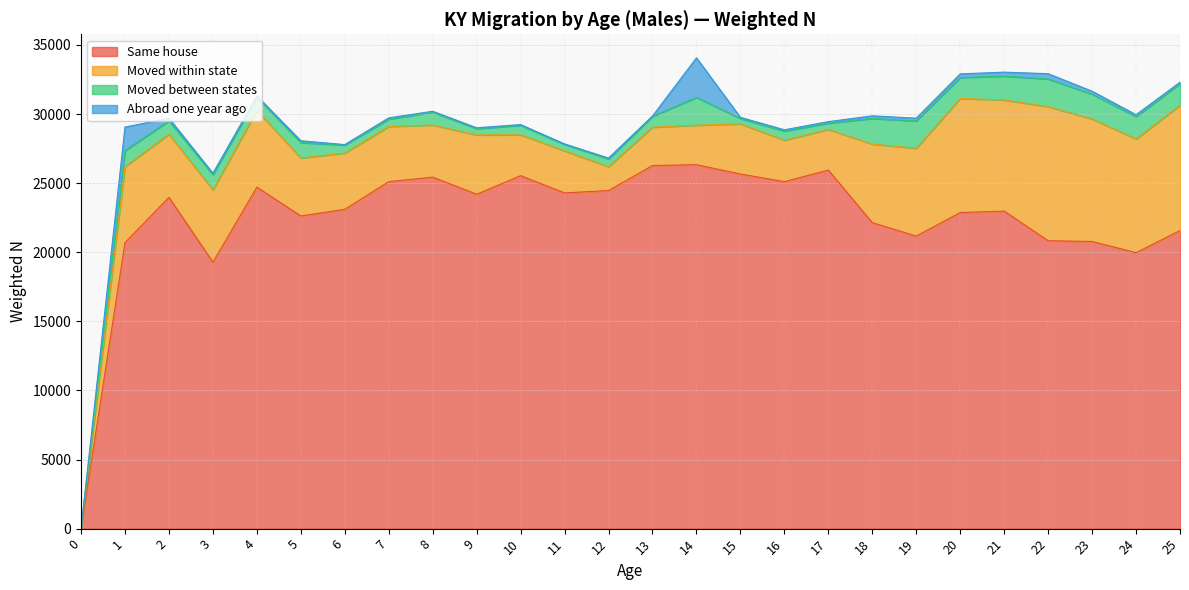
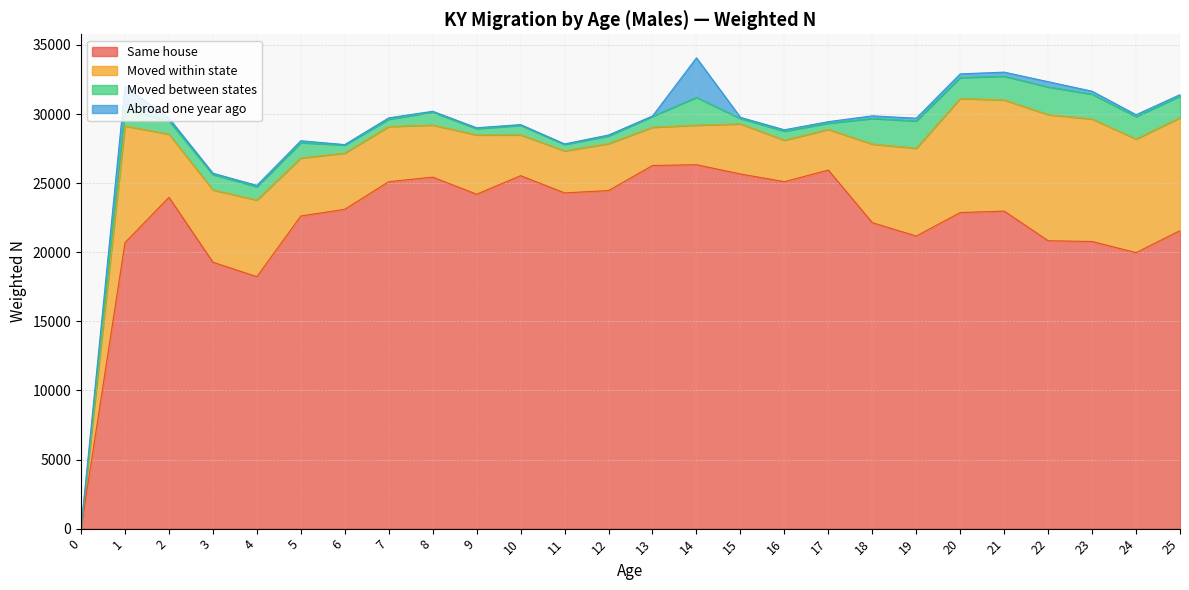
  {
    "Same house": {
      "1": 20700,
      "2": 24000,
      "3": 19300,
-     "4": 24700,
+     "4": 18200,
      "5": 22600,
      "6": 23100,
      "7": 25100,
      "8": 25400,
      "9": 24200,
      "10": 25500,
      "11": 24300,
      "12": 24500,
      "13": 26300,
      "14": 26300,
      "15": 25700,
      "16": 25100,
      "17": 25900,
      "18": 22100,
      "19": 21200,
      "20": 22900,
      "21": 23000,
      "22": 20800,
      "23": 20800,
      "24": 20000,
      "25": 21600
    },
    "Moved within state": {
-     "1": 5500,
+     "1": 8400,
      "2": 4600,
      "3": 5200,
      "5": 4200,
      "6": 4100,
      "7": 4000,
      "8": 3800,
      "9": 4300,
      "10": 3000,
      "11": 3000,
-     "12": 1700,
+     "12": 3400,
      "13": 2800,
      "14": 2900,
      "15": 3600,
      "16": 3000,
      "17": 2900,
      "18": 5700,
      "19": 6400,
      "20": 8300,
      "21": 8000,
-     "22": 9700,
+     "22": 9100,
      "23": 8900,
      "24": 8200,
-     "25": 9100
+     "25": 8200
    },
    "Moved between states": {
      "14": 2000,
      "18": 1900,
      "19": 2000,
      "20": 1500,
      "21": 1700,
      "22": 2000,
      "23": 1800
    },
    "Abroad one year ago": {
      "14": 2900,
      "18": 200,
      "19": 200,
      "20": 300,
      "21": 300,
      "22": 400,
      "23": 200
    }
  }
